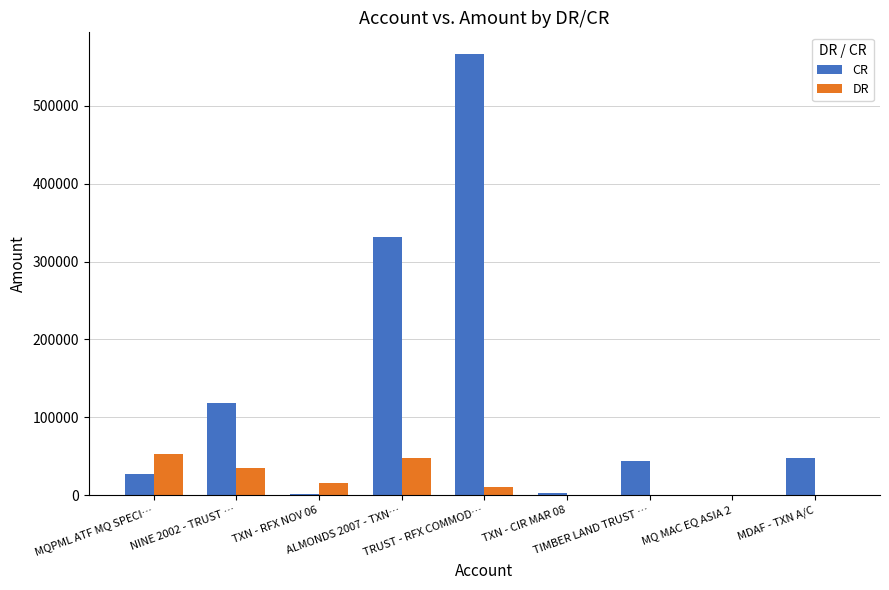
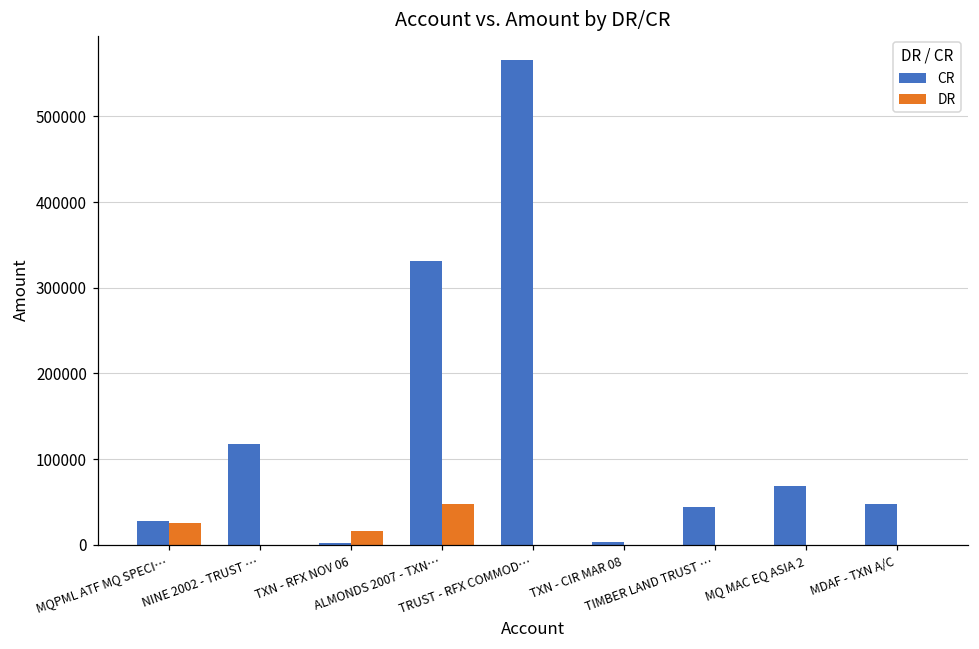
  {
    "CR": {
      "MQPML ATF MQ SPECI…": 30000,
      "NINE 2002 - TRUST …": 120000,
      "ALMONDS 2007 - TXN…": 330000,
      "TRUST - RFX COMMOD…": 570000,
      "TIMBER LAND TRUST …": 40000,
-     "MQ MAC EQ ASIA 2": 0,
+     "MQ MAC EQ ASIA 2": 70000,
      "MDAF - TXN A/C": 50000
    },
    "DR": {
-     "MQPML ATF MQ SPECI…": 50000,
-     "NINE 2002 - TRUST …": 30000,
+     "MQPML ATF MQ SPECI…": 30000,
+     "NINE 2002 - TRUST …": 0,
      "TXN - RFX NOV 06": 20000,
      "ALMONDS 2007 - TXN…": 50000,
-     "TRUST - RFX COMMOD…": 10000,
+     "TRUST - RFX COMMOD…": 0,
      "TXN - CIR MAR 08": 0,
      "TIMBER LAND TRUST …": 0,
      "MQ MAC EQ ASIA 2": 0,
      "MDAF - TXN A/C": 0
    }
  }
